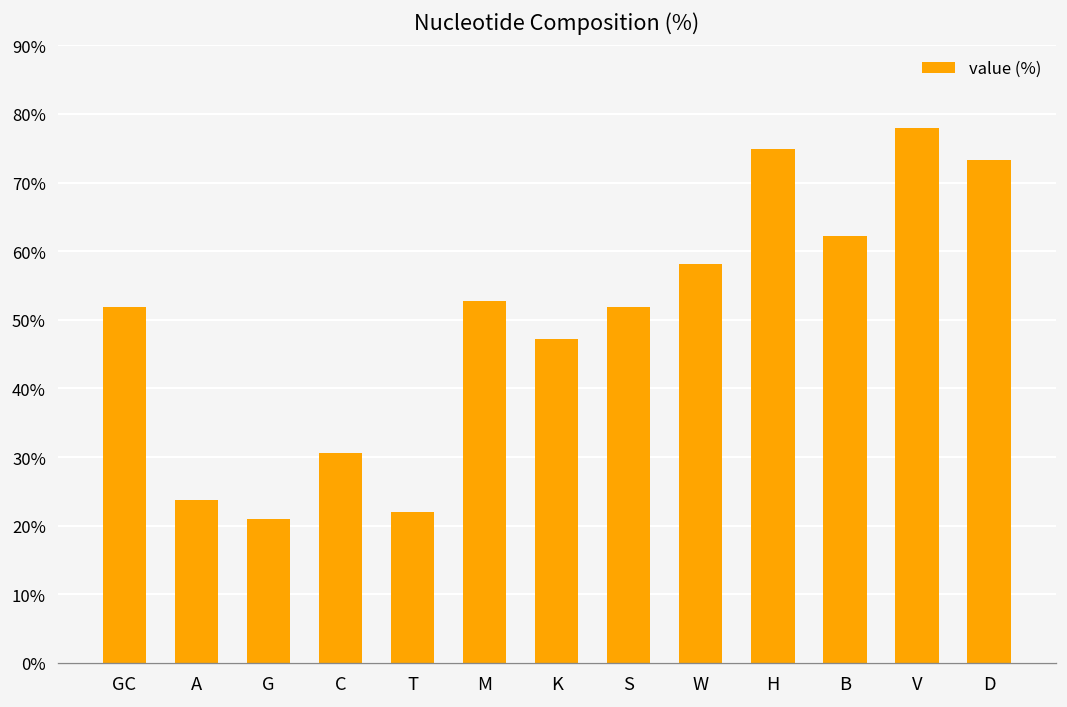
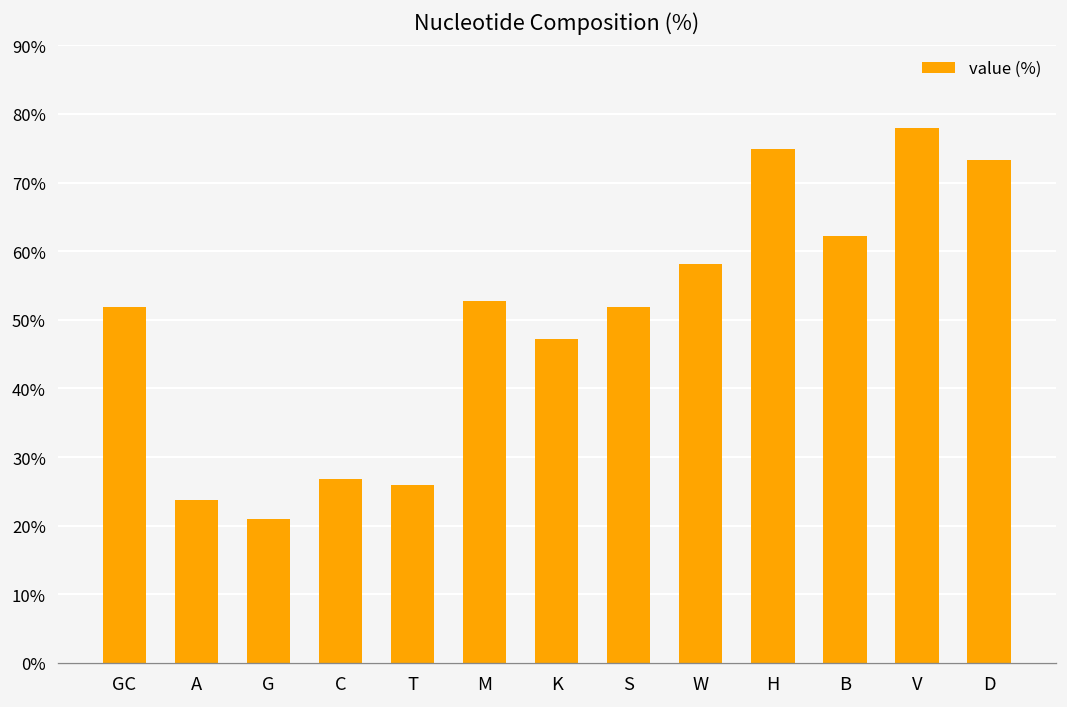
  {
    "GC": "52%",
    "A": "24%",
    "G": "21%",
-   "C": "31%",
-   "T": "22%",
+   "C": "27%",
+   "T": "26%",
    "M": "53%",
    "K": "47%",
    "S": "52%",
    "W": "58%",
    "H": "75%",
    "B": "62%",
    "V": "78%",
    "D": "73%"
  }
